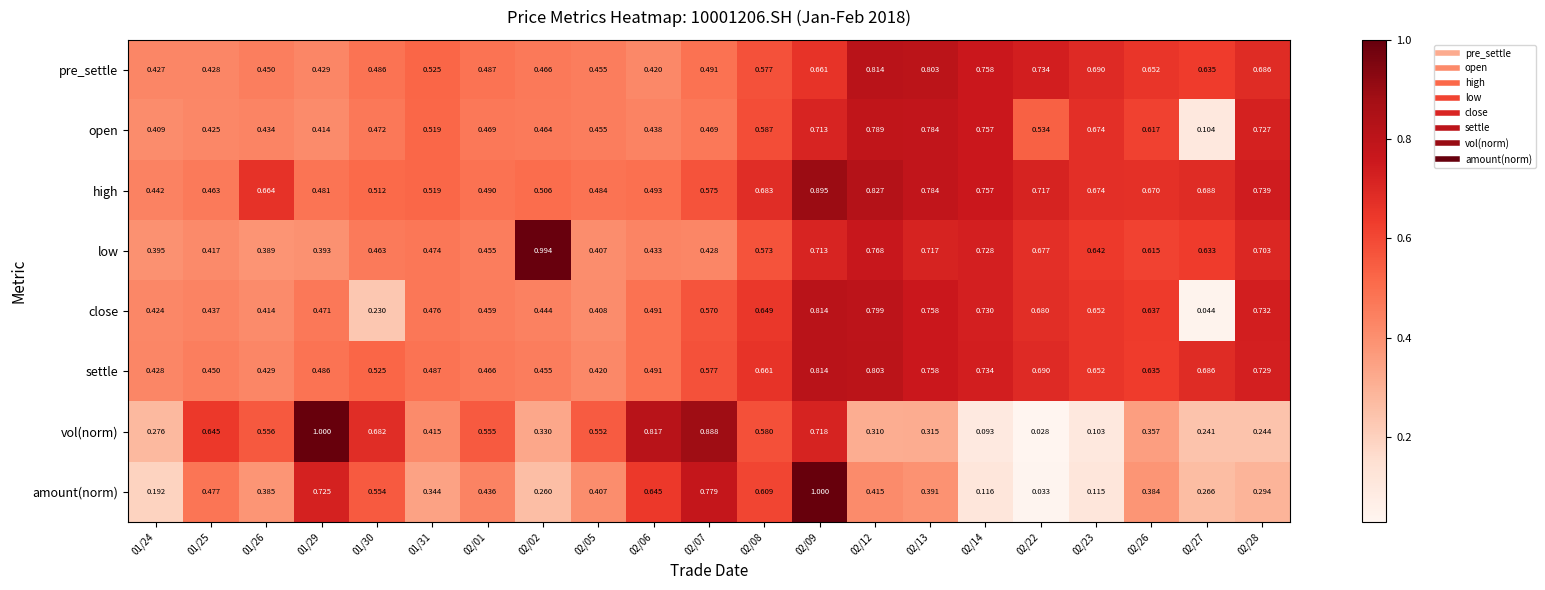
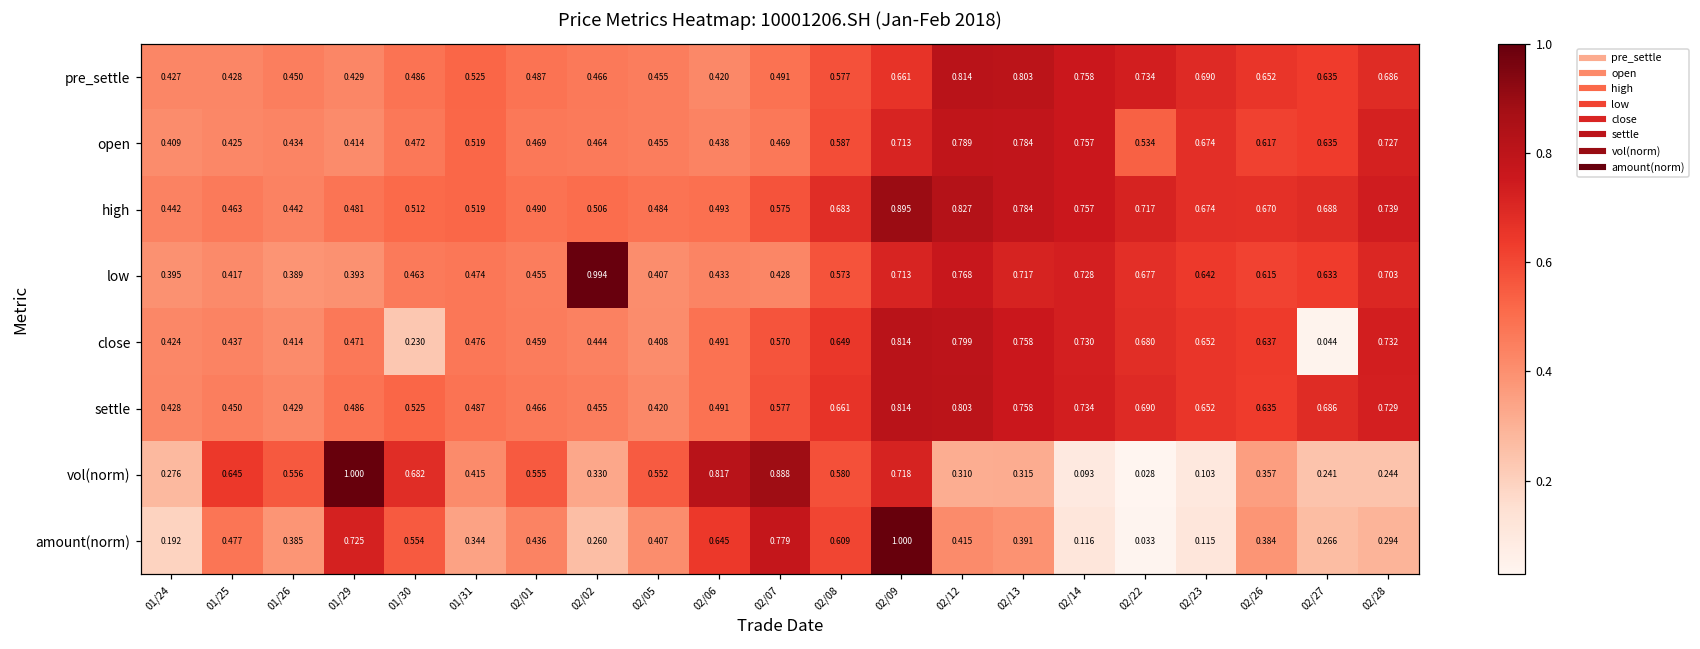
  {
    "pre_settle": {
      "01/24": 0.427,
      "01/25": 0.428,
      "01/26": 0.450,
      "01/29": 0.429,
      "01/30": 0.486,
      "01/31": 0.525,
      "02/01": 0.487,
      "02/02": 0.466,
      "02/05": 0.455,
      "02/06": 0.420,
      "02/07": 0.491,
      "02/08": 0.577,
      "02/09": 0.661,
      "02/12": 0.814,
      "02/13": 0.803,
      "02/14": 0.758,
      "02/22": 0.734,
      "02/23": 0.690,
      "02/26": 0.652,
      "02/27": 0.635,
      "02/28": 0.686
    },
    "open": {
      "01/24": 0.409,
      "01/25": 0.425,
      "01/26": 0.434,
      "01/29": 0.414,
      "01/30": 0.472,
      "01/31": 0.519,
      "02/01": 0.469,
      "02/02": 0.464,
      "02/05": 0.455,
      "02/06": 0.438,
      "02/07": 0.469,
      "02/08": 0.587,
      "02/09": 0.713,
      "02/12": 0.789,
      "02/13": 0.784,
      "02/14": 0.757,
      "02/22": 0.534,
      "02/23": 0.674,
      "02/26": 0.617,
-     "02/27": 0.104,
+     "02/27": 0.635,
      "02/28": 0.727
    },
    "high": {
      "01/24": 0.442,
      "01/25": 0.463,
-     "01/26": 0.664,
+     "01/26": 0.442,
      "01/29": 0.481,
      "01/30": 0.512,
      "01/31": 0.519,
      "02/01": 0.490,
      "02/02": 0.506,
      "02/05": 0.484,
      "02/06": 0.493,
      "02/07": 0.575,
      "02/08": 0.683,
      "02/09": 0.895,
      "02/12": 0.827,
      "02/13": 0.784,
      "02/14": 0.757,
      "02/22": 0.717,
      "02/23": 0.674,
      "02/26": 0.670,
      "02/27": 0.688,
      "02/28": 0.739
    },
    "low": {
      "01/24": 0.395,
      "01/25": 0.417,
      "01/26": 0.389,
      "01/29": 0.393,
      "01/30": 0.463,
      "01/31": 0.474,
      "02/01": 0.455,
      "02/02": 0.994,
      "02/05": 0.407,
      "02/06": 0.433,
      "02/07": 0.428,
      "02/08": 0.573,
      "02/09": 0.713,
      "02/12": 0.768,
      "02/13": 0.717,
      "02/14": 0.728,
      "02/22": 0.677,
      "02/23": 0.642,
      "02/26": 0.615,
      "02/27": 0.633,
      "02/28": 0.703
    },
    "close": {
      "01/24": 0.424,
      "01/25": 0.437,
      "01/26": 0.414,
      "01/29": 0.471,
      "01/30": 0.230,
      "01/31": 0.476,
      "02/01": 0.459,
      "02/02": 0.444,
      "02/05": 0.408,
      "02/06": 0.491,
      "02/07": 0.570,
      "02/08": 0.649,
      "02/09": 0.814,
      "02/12": 0.799,
      "02/13": 0.758,
      "02/14": 0.730,
      "02/22": 0.680,
      "02/23": 0.652,
      "02/26": 0.637,
      "02/27": 0.044,
      "02/28": 0.732
    },
    "settle": {
      "01/24": 0.428,
      "01/25": 0.450,
      "01/26": 0.429,
      "01/29": 0.486,
      "01/30": 0.525,
      "01/31": 0.487,
      "02/01": 0.466,
      "02/02": 0.455,
      "02/05": 0.420,
      "02/06": 0.491,
      "02/07": 0.577,
      "02/08": 0.661,
      "02/09": 0.814,
      "02/12": 0.803,
      "02/13": 0.758,
      "02/14": 0.734,
      "02/22": 0.690,
      "02/23": 0.652,
      "02/26": 0.635,
      "02/27": 0.686,
      "02/28": 0.729
    },
    "vol(norm)": {
      "01/24": 0.276,
      "01/25": 0.645,
      "01/26": 0.556,
      "01/29": 1.000,
      "01/30": 0.682,
      "01/31": 0.415,
      "02/01": 0.555,
      "02/02": 0.330,
      "02/05": 0.552,
      "02/06": 0.817,
      "02/07": 0.888,
      "02/08": 0.580,
      "02/09": 0.718,
      "02/12": 0.310,
      "02/13": 0.315,
      "02/14": 0.093,
      "02/22": 0.028,
      "02/23": 0.103,
      "02/26": 0.357,
      "02/27": 0.241,
      "02/28": 0.244
    },
    "amount(norm)": {
      "01/24": 0.192,
      "01/25": 0.477,
      "01/26": 0.385,
      "01/29": 0.725,
      "01/30": 0.554,
      "01/31": 0.344,
      "02/01": 0.436,
      "02/02": 0.260,
      "02/05": 0.407,
      "02/06": 0.645,
      "02/07": 0.779,
      "02/08": 0.609,
      "02/09": 1.000,
      "02/12": 0.415,
      "02/13": 0.391,
      "02/14": 0.116,
      "02/22": 0.033,
      "02/23": 0.115,
      "02/26": 0.384,
      "02/27": 0.266,
      "02/28": 0.294
    }
  }
